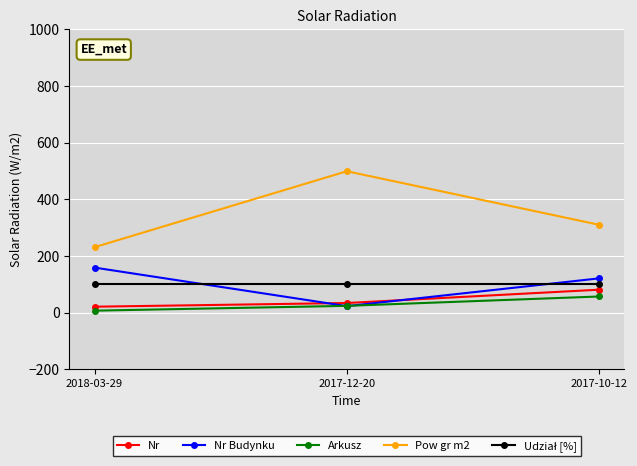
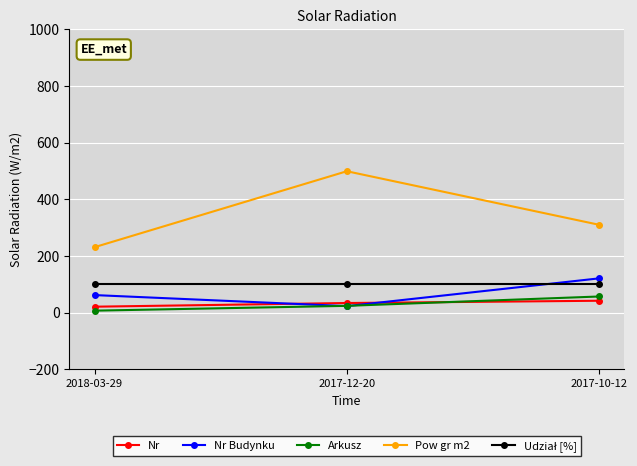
  {
    "Nr": {
      "2018-03-29": 20,
      "2017-12-20": 30,
-     "2017-10-12": 80
+     "2017-10-12": 40
    },
    "Nr Budynku": {
-     "2018-03-29": 160,
+     "2018-03-29": 60,
      "2017-10-12": 120
    },
    "Arkusz": {
      "2018-03-29": 10,
      "2017-10-12": 60
    },
    "Pow gr m2": {
      "2018-03-29": 230,
      "2017-12-20": 500,
      "2017-10-12": 310
    },
    "Udział [%]": {
      "2018-03-29": 100,
      "2017-12-20": 100,
      "2017-10-12": 100
    }
  }
